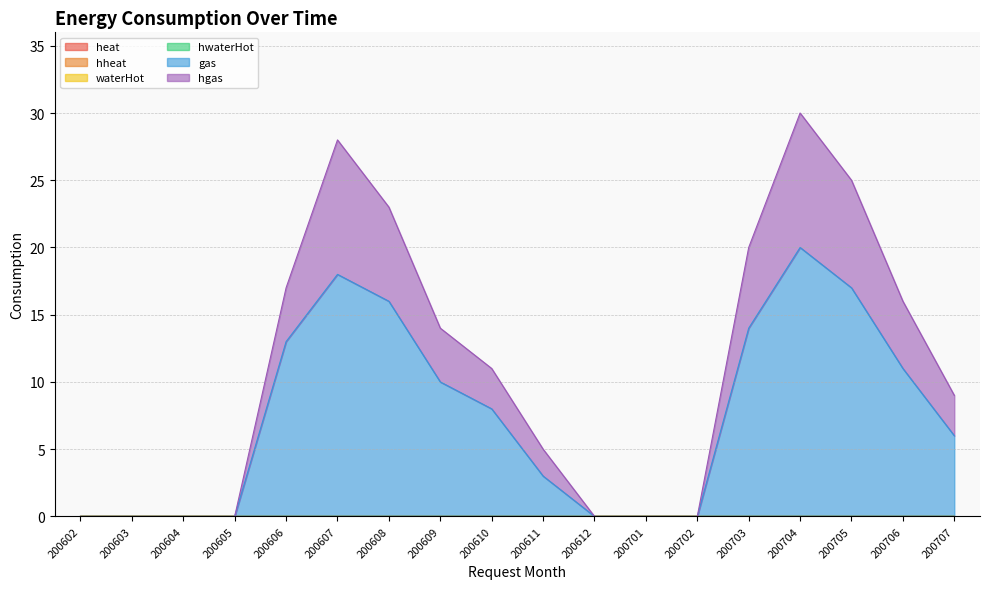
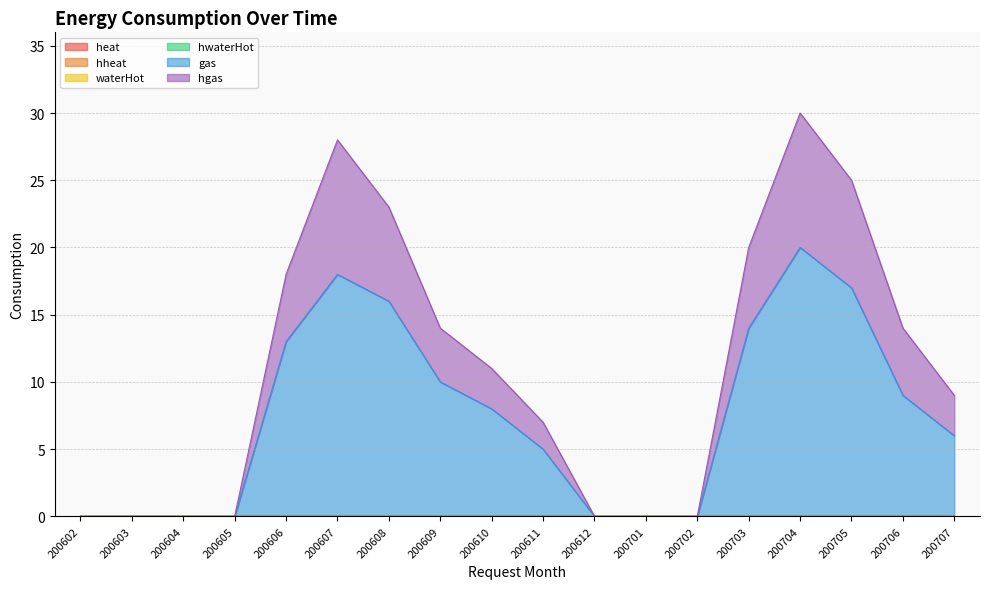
  {
    "hwaterHot": {
      "200606": 0,
      "200607": 0,
      "200608": 0,
      "200609": 0,
      "200610": 0,
      "200611": 0,
      "200703": 0,
      "200704": 0,
      "200705": 0,
      "200706": 0,
      "200707": 0
    },
    "gas": {
      "200606": 13,
      "200607": 18,
      "200608": 16,
      "200609": 10,
      "200610": 8,
-     "200611": 3,
+     "200611": 5,
      "200703": 14,
      "200704": 20,
      "200705": 17,
-     "200706": 11,
+     "200706": 9,
      "200707": 6
    },
    "hgas": {
-     "200606": 4,
+     "200606": 5,
      "200607": 10,
      "200608": 7,
      "200609": 4,
      "200610": 3,
      "200611": 2,
      "200703": 6,
      "200704": 10,
      "200705": 8,
      "200706": 5,
      "200707": 3
    }
  }
